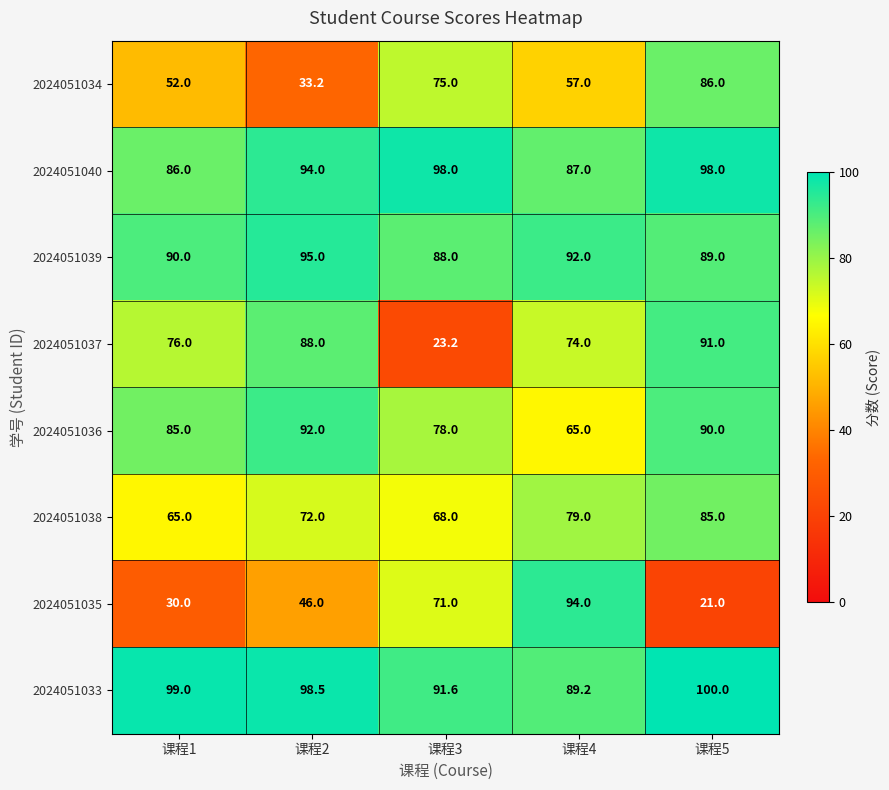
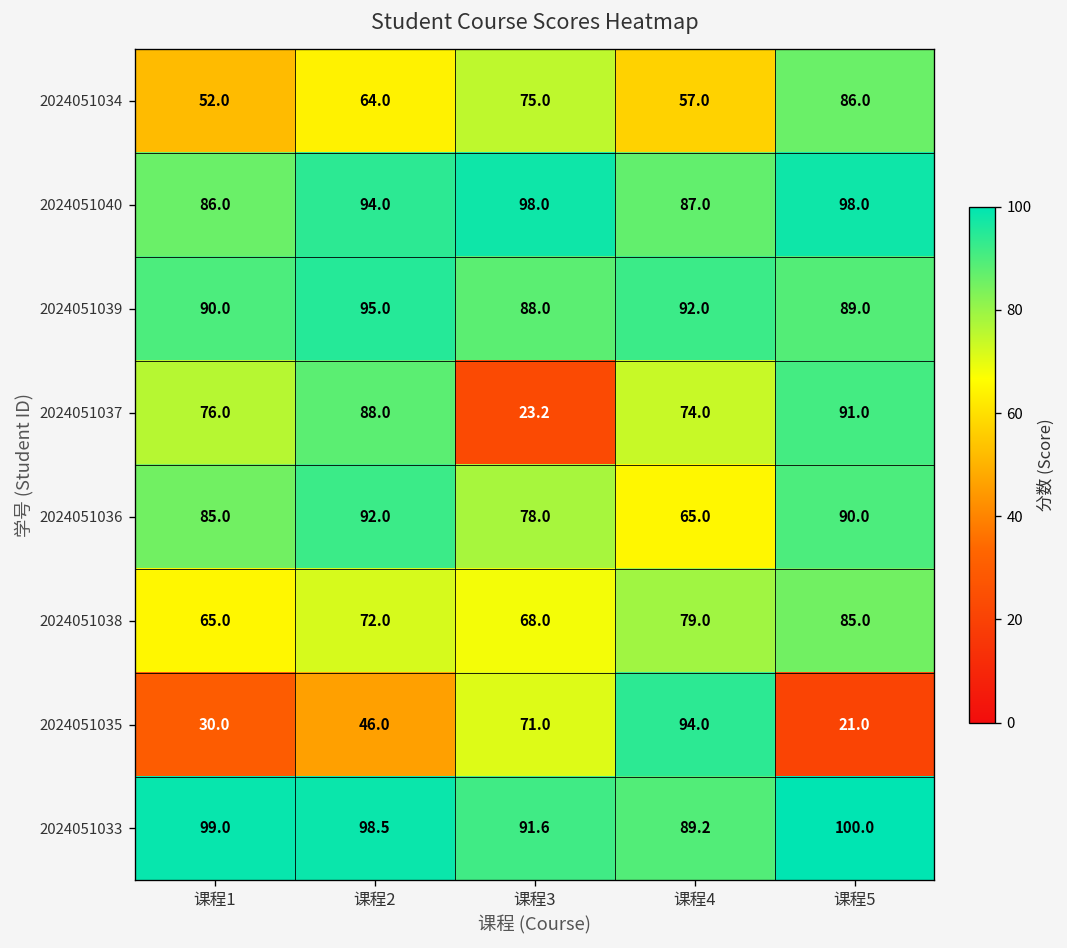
  {
    "2024051034": {
      "课程1": 52.0,
-     "课程2": 33.2,
+     "课程2": 64.0,
      "课程3": 75.0,
      "课程4": 57.0,
      "课程5": 86.0
    },
    "2024051040": {
      "课程1": 86.0,
      "课程2": 94.0,
      "课程3": 98.0,
      "课程4": 87.0,
      "课程5": 98.0
    },
    "2024051039": {
      "课程1": 90.0,
      "课程2": 95.0,
      "课程3": 88.0,
      "课程4": 92.0,
      "课程5": 89.0
    },
    "2024051037": {
      "课程1": 76.0,
      "课程2": 88.0,
      "课程3": 23.2,
      "课程4": 74.0,
      "课程5": 91.0
    },
    "2024051036": {
      "课程1": 85.0,
      "课程2": 92.0,
      "课程3": 78.0,
      "课程4": 65.0,
      "课程5": 90.0
    },
    "2024051038": {
      "课程1": 65.0,
      "课程2": 72.0,
      "课程3": 68.0,
      "课程4": 79.0,
      "课程5": 85.0
    },
    "2024051035": {
      "课程1": 30.0,
      "课程2": 46.0,
      "课程3": 71.0,
      "课程4": 94.0,
      "课程5": 21.0
    },
    "2024051033": {
      "课程1": 99.0,
      "课程2": 98.5,
      "课程3": 91.6,
      "课程4": 89.2,
      "课程5": 100.0
    }
  }
